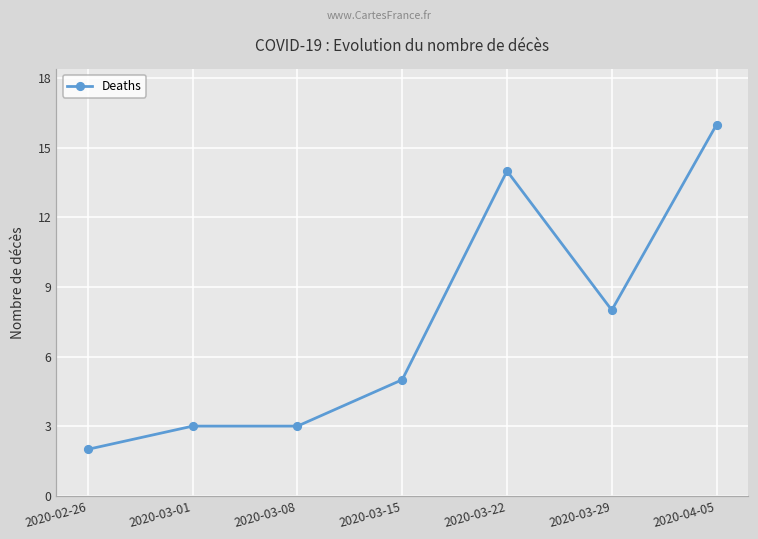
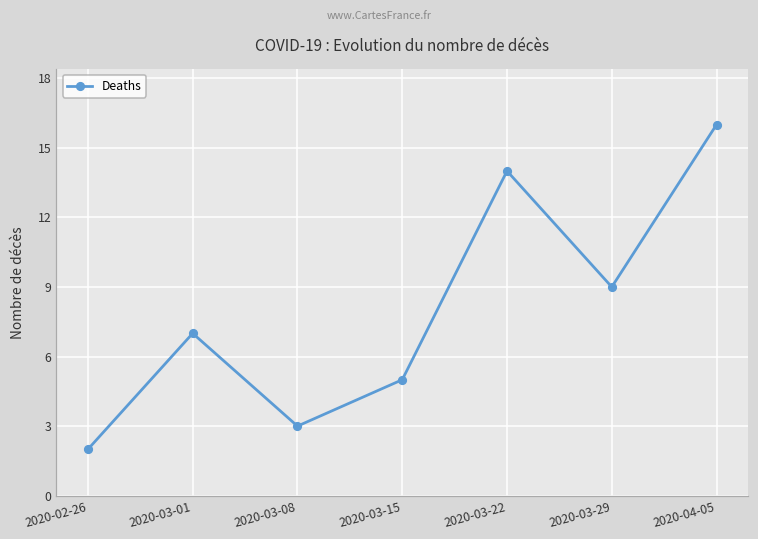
  {
    "2020-02-26": 2,
-   "2020-03-01": 3,
+   "2020-03-01": 7,
    "2020-03-08": 3,
    "2020-03-15": 5,
    "2020-03-22": 14,
-   "2020-03-29": 8,
+   "2020-03-29": 9,
    "2020-04-05": 16
  }
